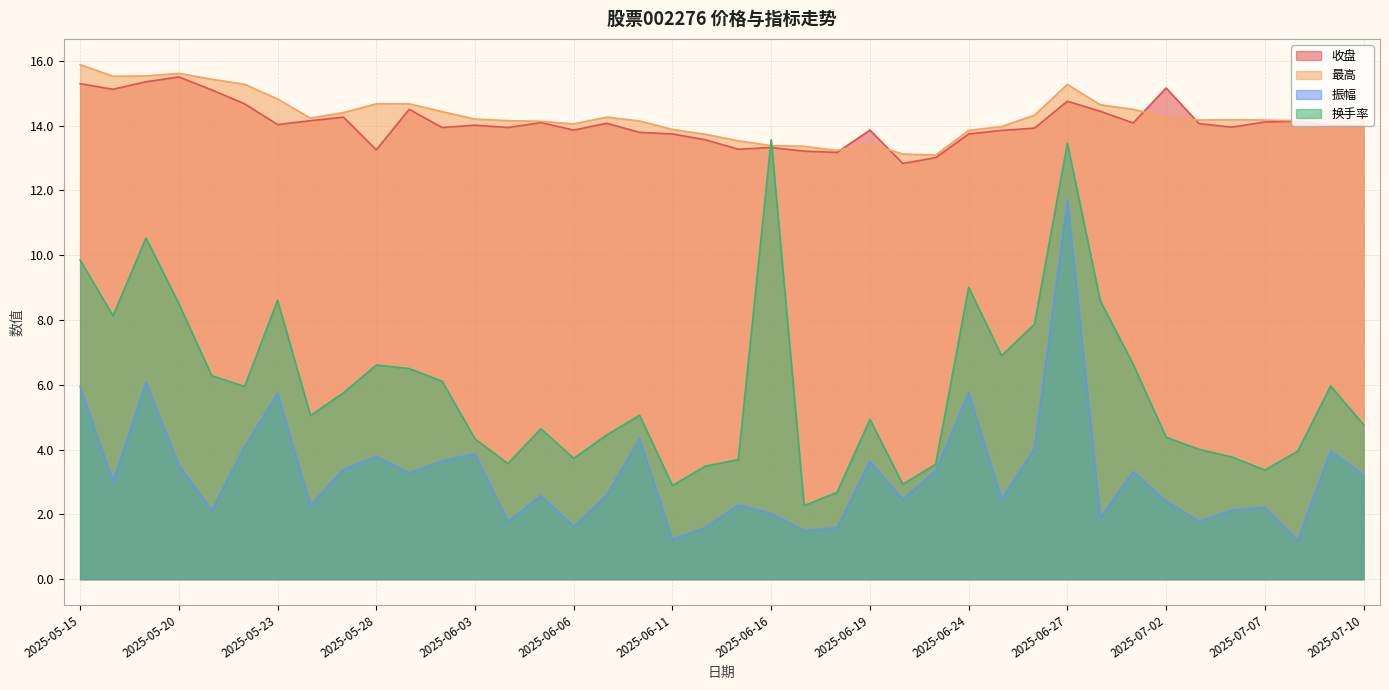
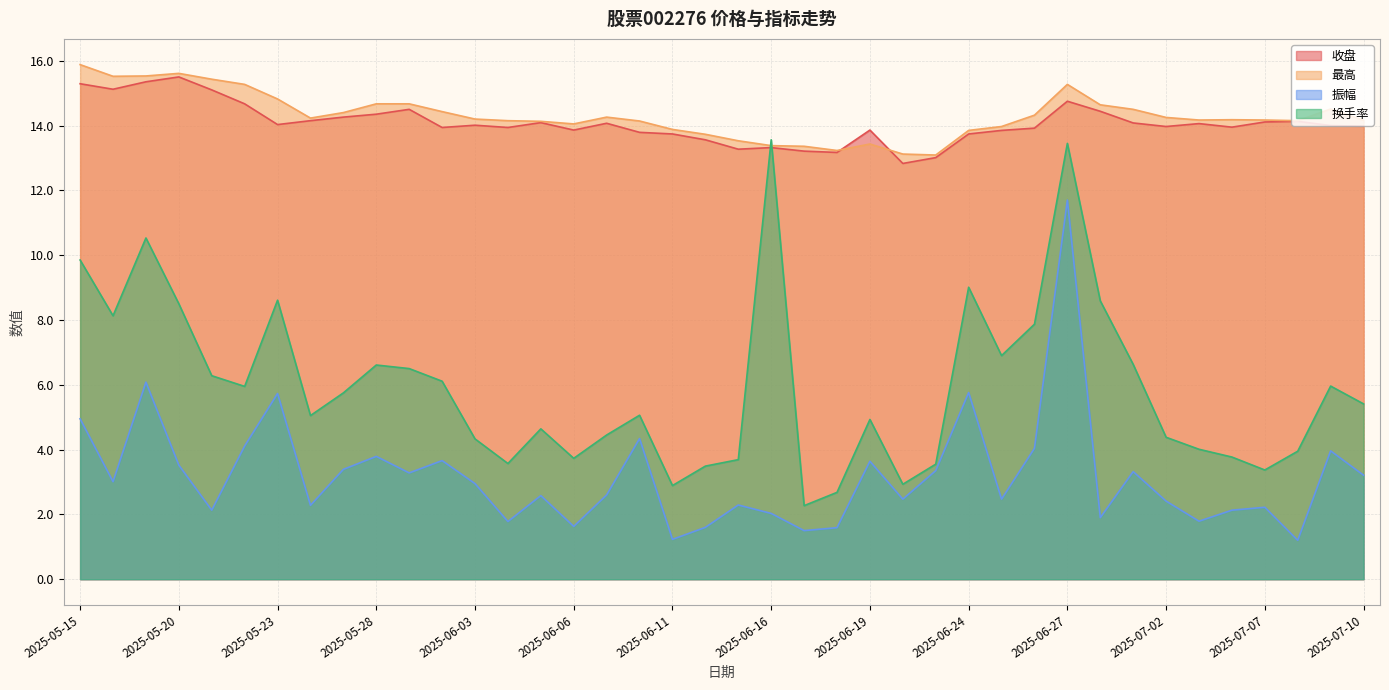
  {
    "收盘": {
      "2025-05-15": 15.3,
      "2025-05-20": 15.5,
      "2025-05-23": 14.0,
-     "2025-05-28": 13.3,
+     "2025-05-28": 14.4,
      "2025-06-03": 14.0,
      "2025-06-06": 13.9,
      "2025-06-11": 13.7,
      "2025-06-19": 13.9,
      "2025-06-24": 13.7,
      "2025-06-27": 14.8,
-     "2025-07-02": 15.2,
+     "2025-07-02": 14.0,
      "2025-07-10": 14.0
    },
    "最高": {
      "2025-05-15": 15.9,
      "2025-05-20": 15.6,
      "2025-05-23": 14.8,
      "2025-05-28": 14.7,
      "2025-06-03": 14.2,
      "2025-06-06": 14.1,
      "2025-06-11": 13.9,
      "2025-06-19": 13.4,
      "2025-06-24": 13.9,
      "2025-06-27": 15.3,
      "2025-07-02": 14.3
    },
    "振幅": {
-     "2025-05-15": 6.0,
+     "2025-05-15": 5.0,
      "2025-05-20": 3.5,
      "2025-05-23": 5.7,
      "2025-05-28": 3.8,
-     "2025-06-03": 3.9,
+     "2025-06-03": 3.0,
      "2025-06-06": 1.6,
      "2025-06-11": 1.2,
      "2025-06-16": 2.0,
      "2025-06-19": 3.6,
      "2025-06-24": 5.8,
      "2025-06-27": 11.7,
      "2025-07-02": 2.4,
      "2025-07-07": 2.2,
      "2025-07-10": 3.2
    },
    "换手率": {
      "2025-05-15": 9.9,
      "2025-05-20": 8.5,
      "2025-05-23": 8.6,
      "2025-05-28": 6.6,
      "2025-06-03": 4.3,
      "2025-06-06": 3.7,
      "2025-06-11": 2.9,
      "2025-06-16": 13.6,
      "2025-06-19": 4.9,
      "2025-06-24": 9.0,
      "2025-06-27": 13.5,
      "2025-07-02": 4.4,
      "2025-07-07": 3.4,
-     "2025-07-10": 4.8
+     "2025-07-10": 5.4
    }
  }
